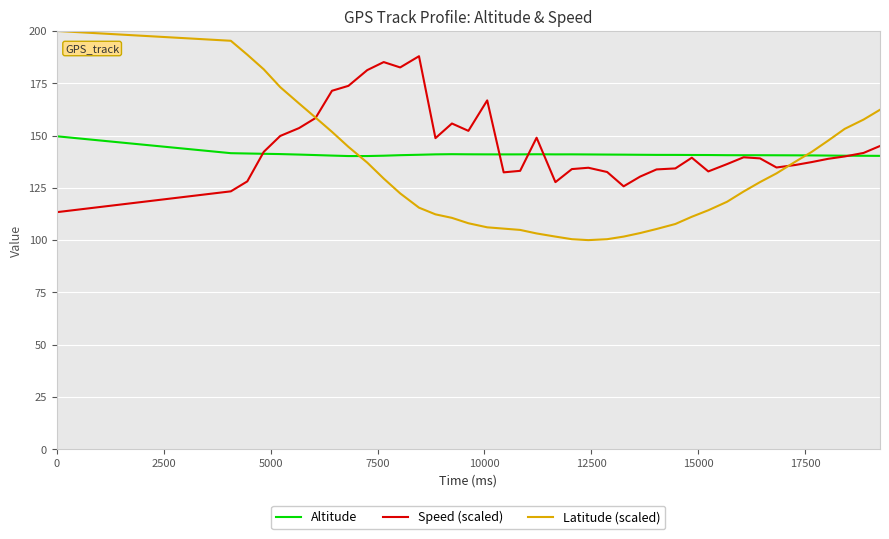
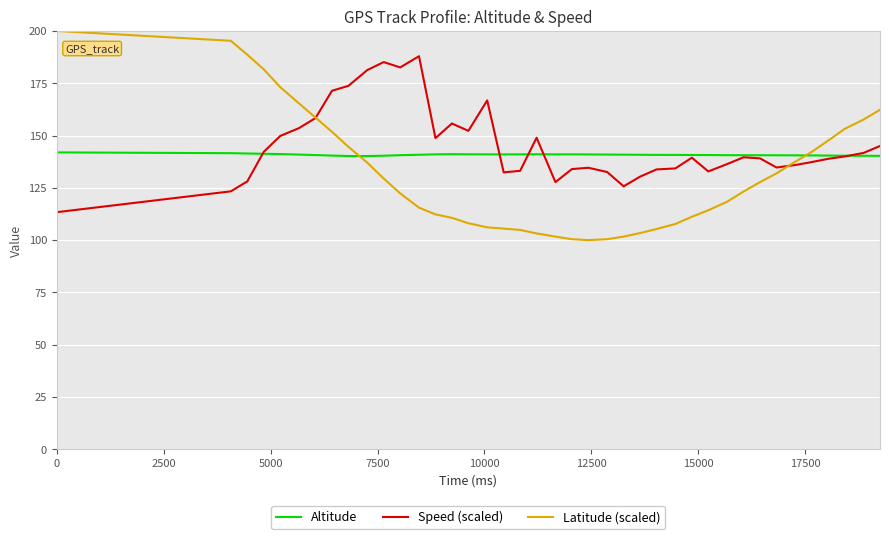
  {
    "Altitude": {
-     "0": 150
+     "0": 142
    },
    "Speed (scaled)": {
      "0": 113
    },
    "Latitude (scaled)": {
      "0": 200
    }
  }
